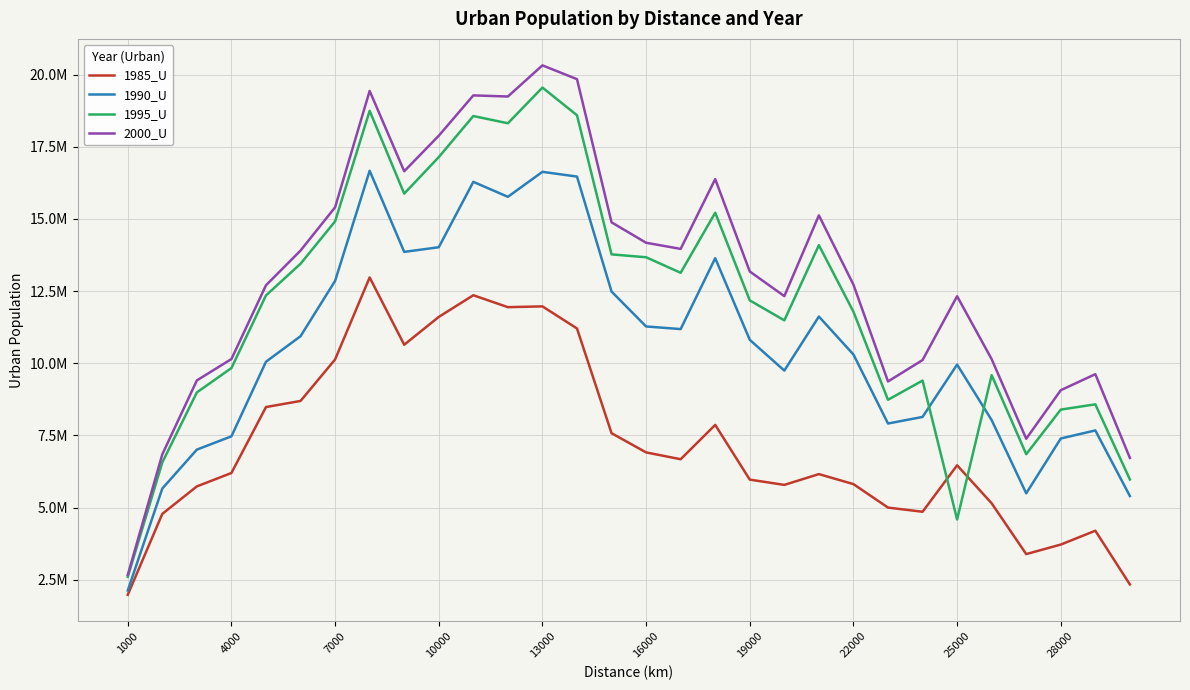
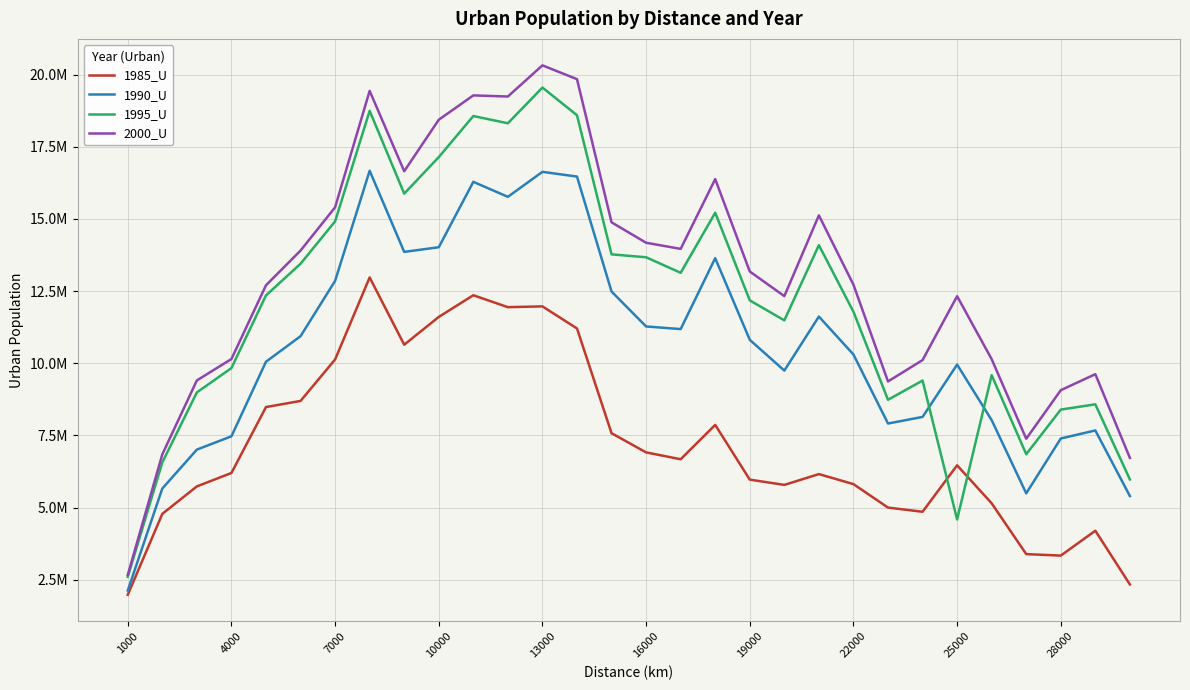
  {
    "1985_U": {
      "1000": 2000000,
      "4000": 6200000,
      "7000": 10100000,
      "10000": 11600000,
      "13000": 12000000,
      "16000": 6900000,
      "19000": 6000000,
      "22000": 5800000,
      "25000": 6500000,
-     "28000": 3700000
+     "28000": 3300000
    },
    "1990_U": {
      "1000": 2100000,
      "4000": 7500000,
      "7000": 12900000,
      "10000": 14000000,
      "13000": 16600000,
      "16000": 11300000,
      "19000": 10800000,
      "22000": 10300000,
      "25000": 10000000,
      "28000": 7400000
    },
    "1995_U": {
      "4000": 9800000,
      "7000": 14900000,
      "10000": 17100000,
      "13000": 19500000,
      "16000": 13700000,
      "19000": 12200000,
      "22000": 11800000,
      "25000": 4600000,
      "28000": 8400000
    },
    "2000_U": {
      "4000": 10100000,
      "7000": 15400000,
-     "10000": 17900000,
+     "10000": 18400000,
      "13000": 20300000,
      "16000": 14200000,
      "19000": 13200000,
      "22000": 12700000,
      "25000": 12300000,
      "28000": 9100000
    }
  }
